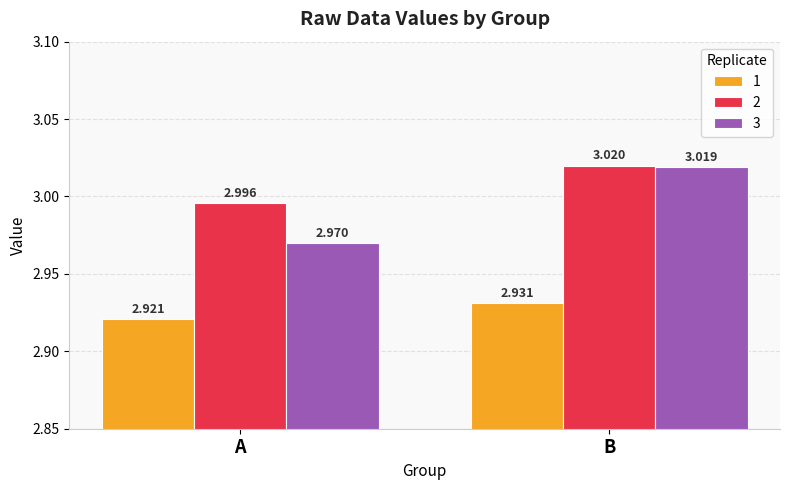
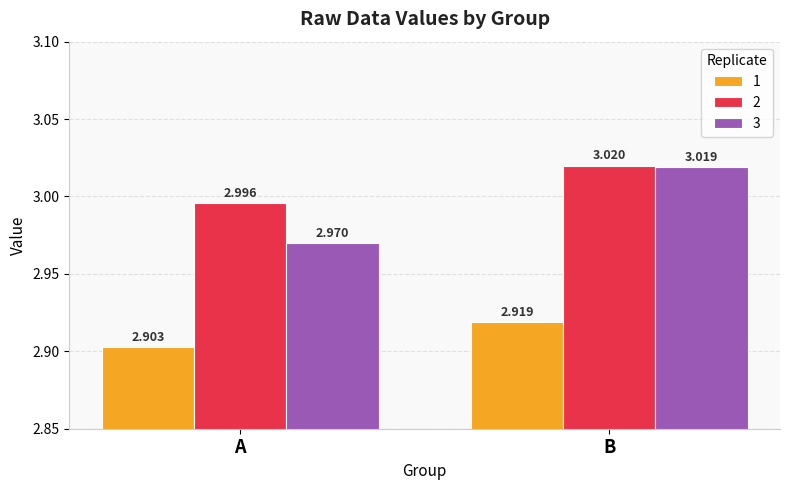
  {
    "1": {
-     "A": 2.921,
-     "B": 2.931
+     "A": 2.903,
+     "B": 2.919
    },
    "2": {
      "A": 2.996,
      "B": 3.020
    },
    "3": {
      "A": 2.970,
      "B": 3.019
    }
  }
